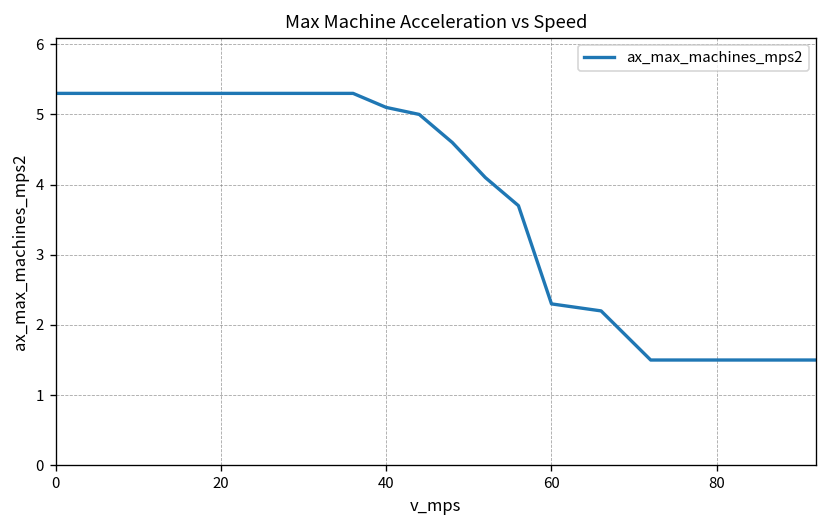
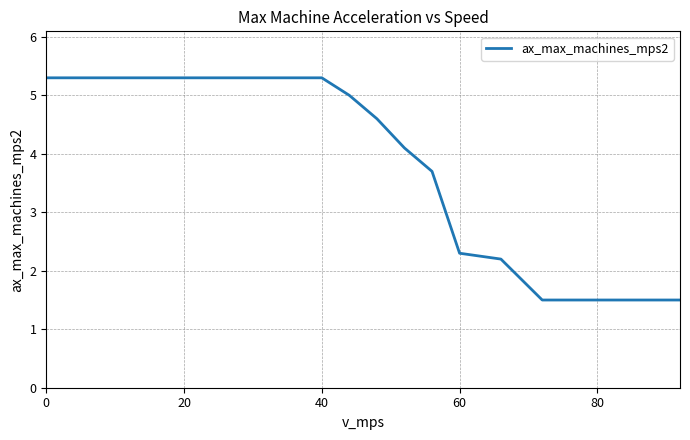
  {
    "0": 5.3,
    "20": 5.3,
-   "40": 5.1,
+   "40": 5.3,
    "60": 2.3,
    "80": 1.5
  }
